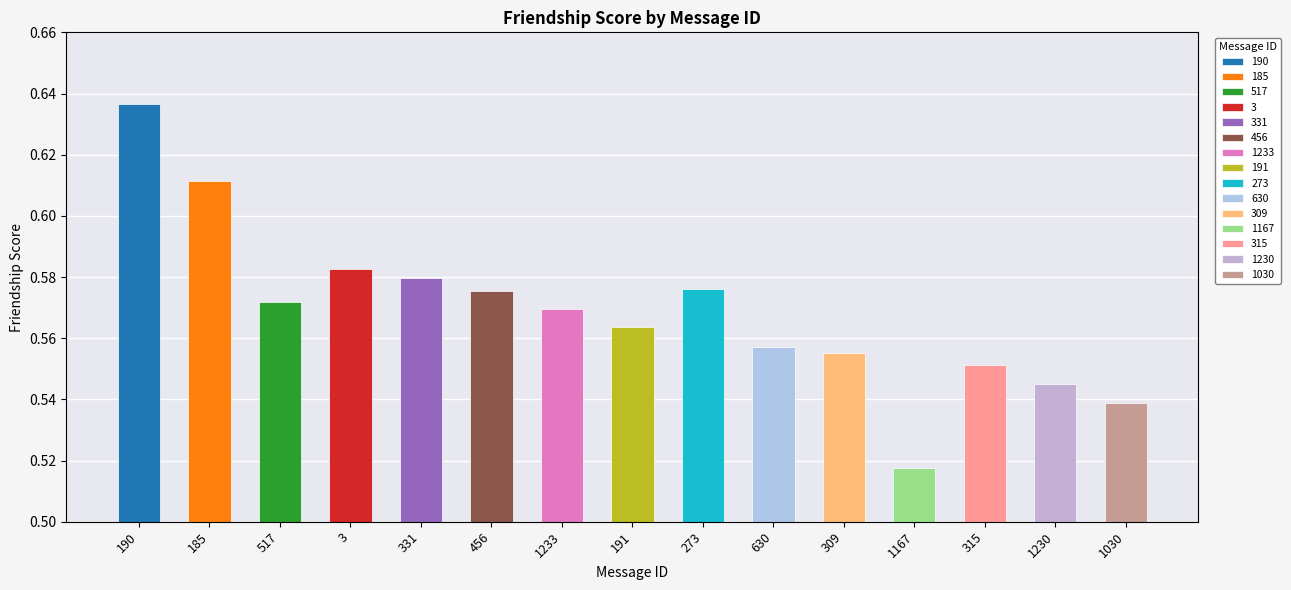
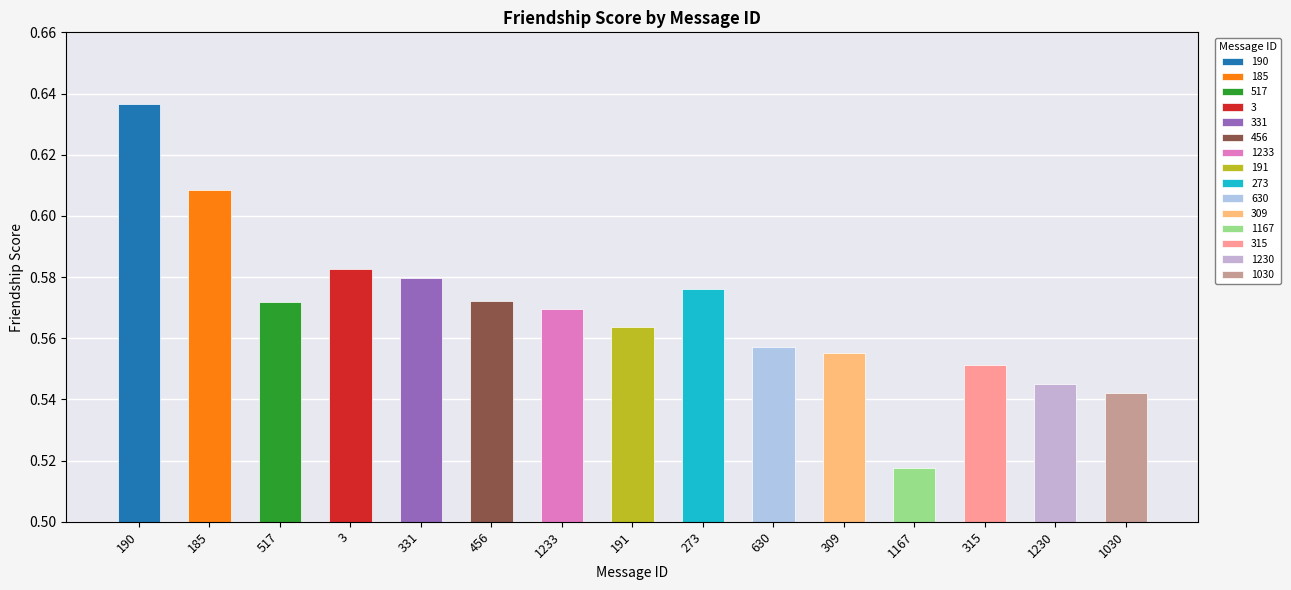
  {
    "190": 0.637,
-   "185": 0.611,
+   "185": 0.608,
    "517": 0.572,
    "3": 0.583,
    "331": 0.580,
-   "456": 0.576,
+   "456": 0.572,
    "1233": 0.570,
    "191": 0.564,
    "273": 0.576,
    "630": 0.557,
    "309": 0.555,
    "1167": 0.518,
    "315": 0.551,
    "1230": 0.545,
-   "1030": 0.539
+   "1030": 0.542
  }
